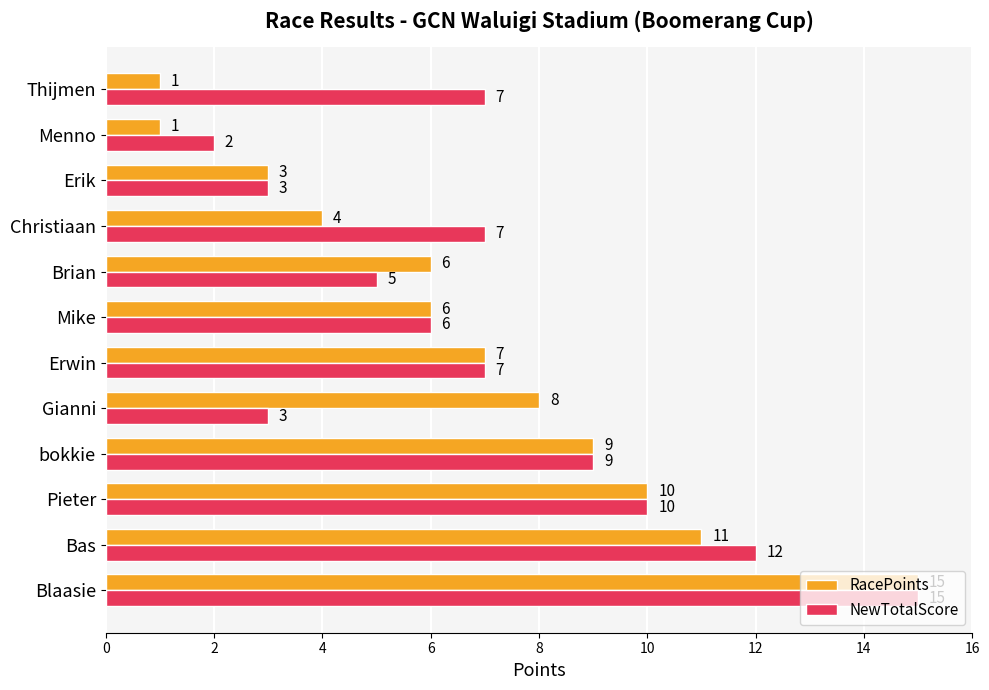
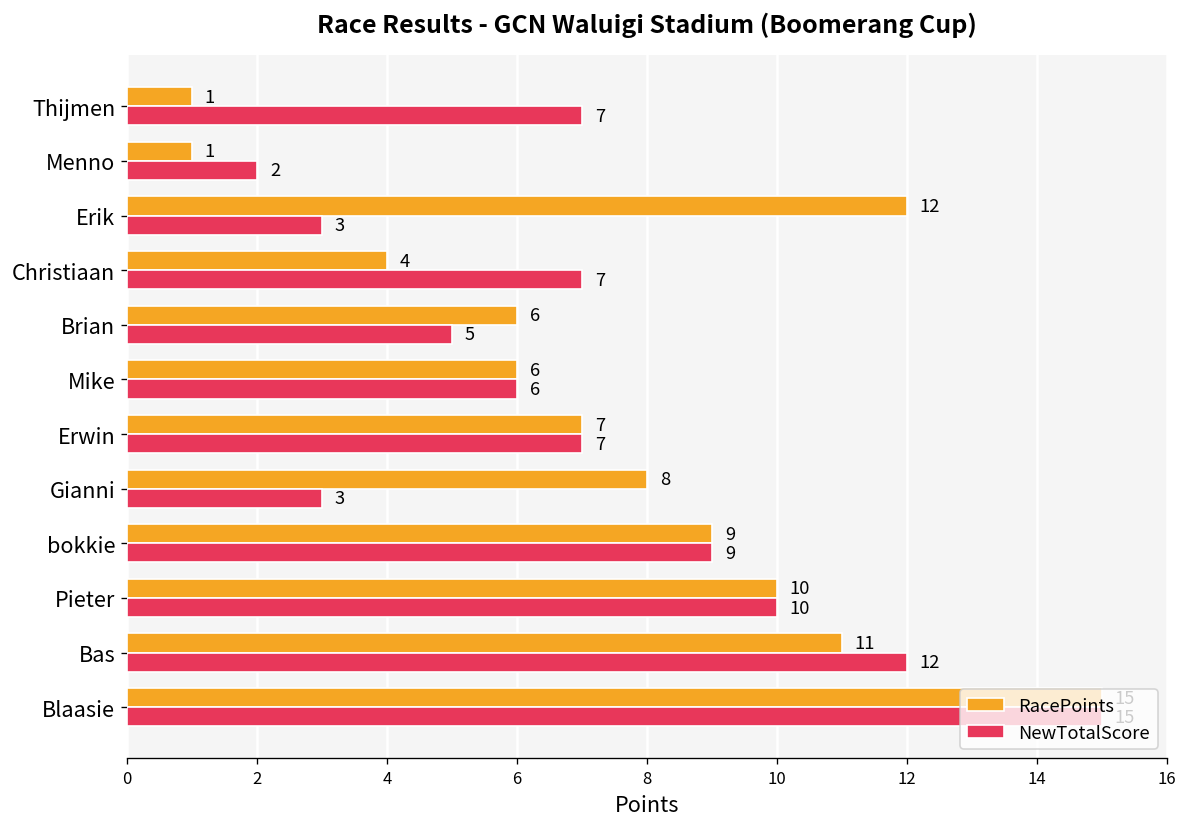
  {
    "RacePoints": {
      "Thijmen": 1,
      "Menno": 1,
-     "Erik": 3,
+     "Erik": 12,
      "Christiaan": 4,
      "Brian": 6,
      "Mike": 6,
      "Erwin": 7,
      "Gianni": 8,
      "bokkie": 9,
      "Pieter": 10,
      "Bas": 11
    },
    "NewTotalScore": {
      "Thijmen": 7,
      "Menno": 2,
      "Erik": 3,
      "Christiaan": 7,
      "Brian": 5,
      "Mike": 6,
      "Erwin": 7,
      "Gianni": 3,
      "bokkie": 9,
      "Pieter": 10,
      "Bas": 12
    }
  }
